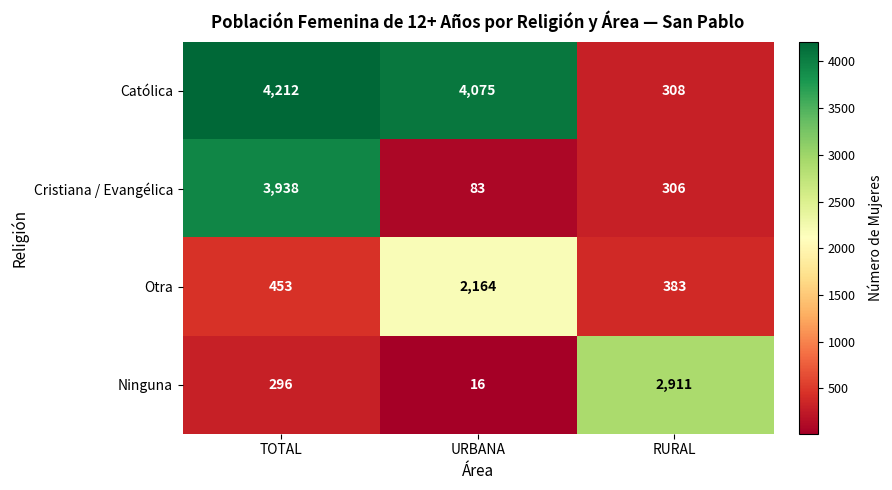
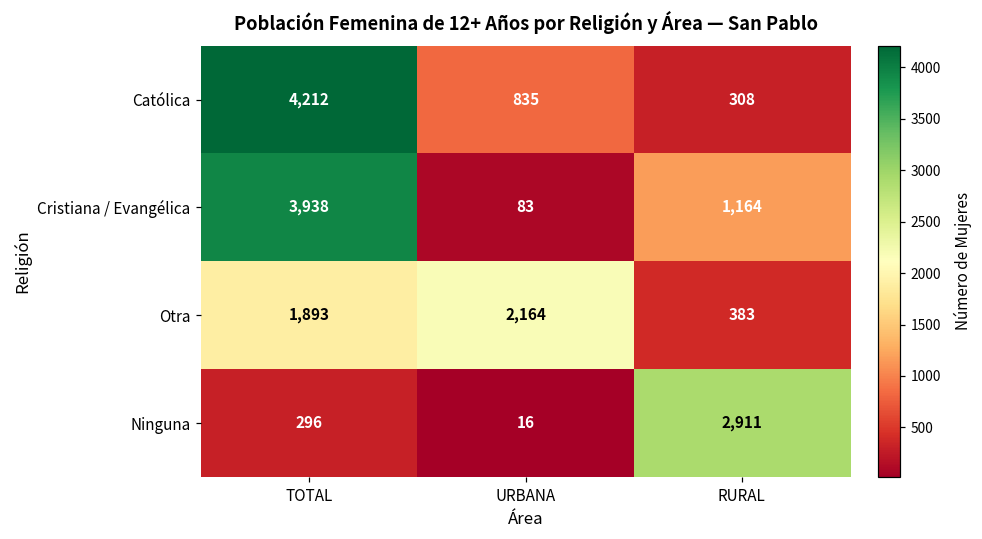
  {
    "Católica": {
      "TOTAL": "4,212",
-     "URBANA": "4,075",
+     "URBANA": "835",
      "RURAL": "308"
    },
    "Cristiana / Evangélica": {
      "TOTAL": "3,938",
      "URBANA": "83",
-     "RURAL": "306"
+     "RURAL": "1,164"
    },
    "Otra": {
-     "TOTAL": "453",
+     "TOTAL": "1,893",
      "URBANA": "2,164",
      "RURAL": "383"
    },
    "Ninguna": {
      "TOTAL": "296",
      "URBANA": "16",
      "RURAL": "2,911"
    }
  }
